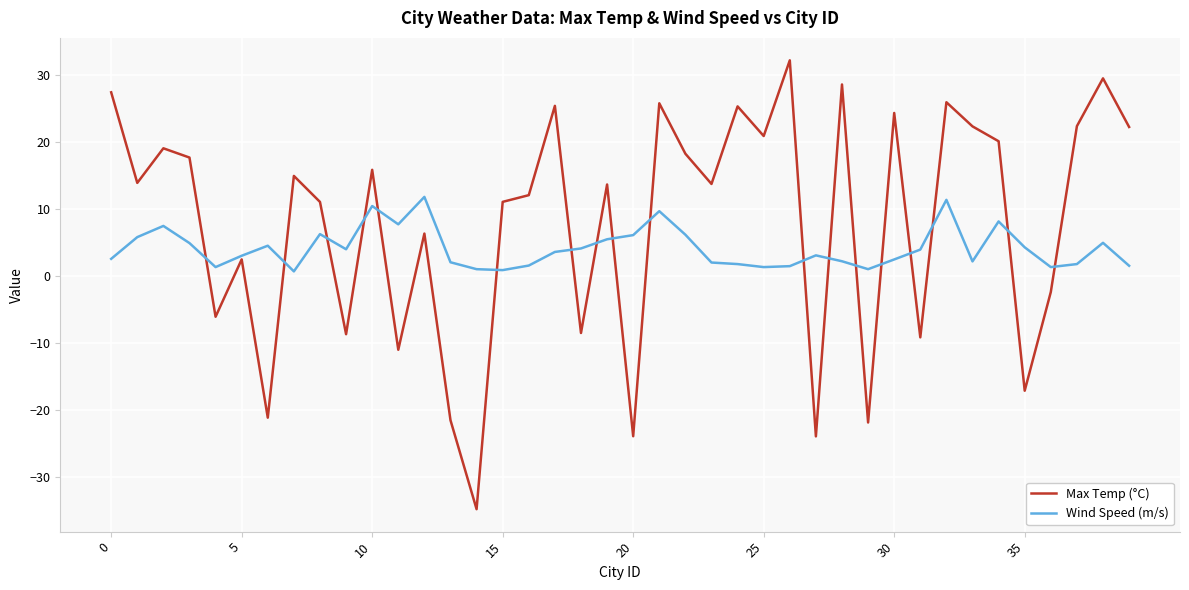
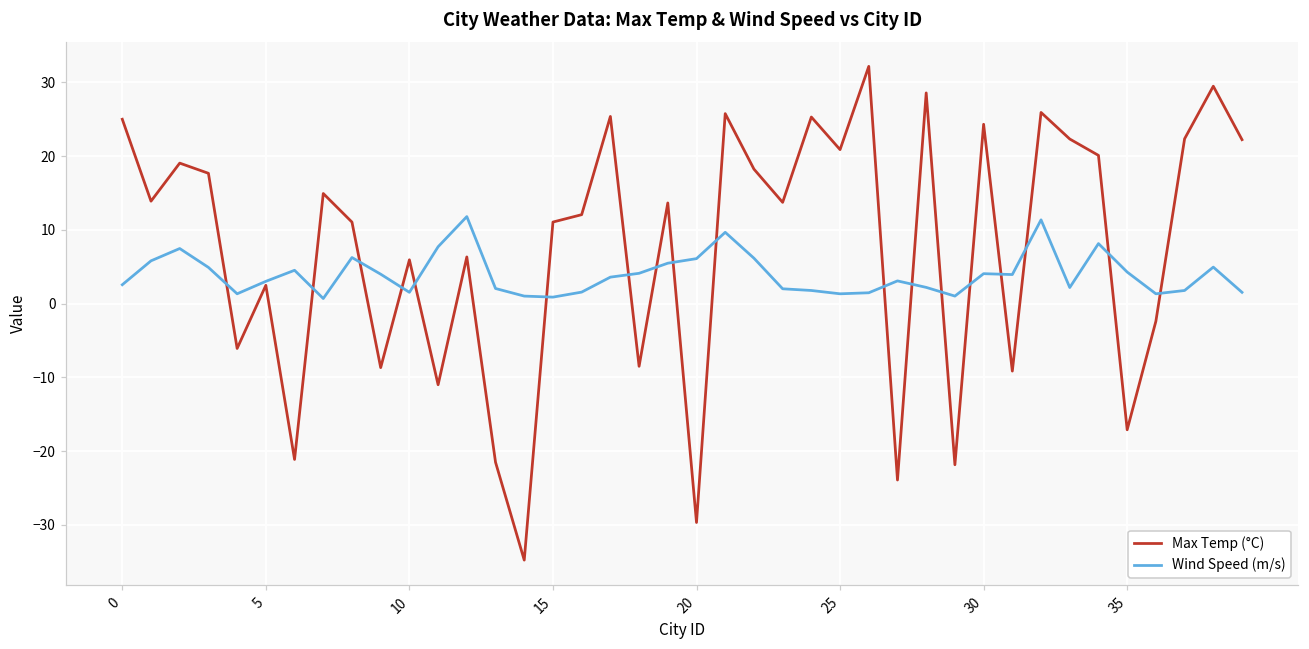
  {
    "Max Temp (°C)": {
-     "0": 27,
+     "0": 25,
      "5": 2,
-     "10": 16,
+     "10": 6,
      "15": 11,
-     "20": -24,
+     "20": -30,
      "25": 21,
      "30": 24,
      "35": -17
    },
    "Wind Speed (m/s)": {
      "0": 3,
      "5": 3,
-     "10": 10,
+     "10": 2,
      "15": 1,
      "20": 6,
      "25": 1,
-     "30": 2,
+     "30": 4,
      "35": 4
    }
  }
